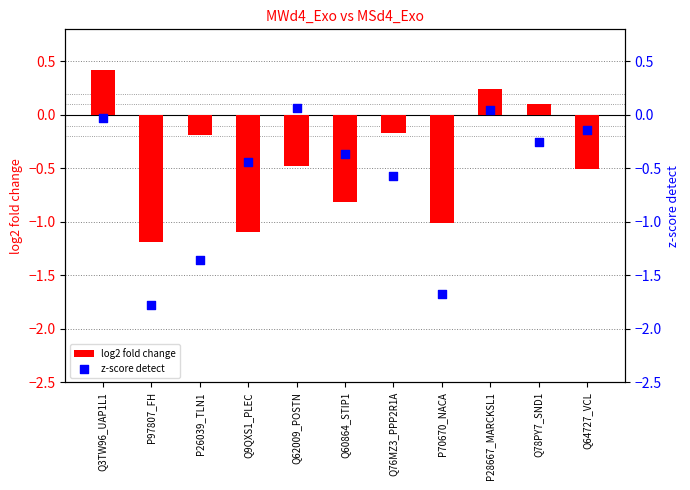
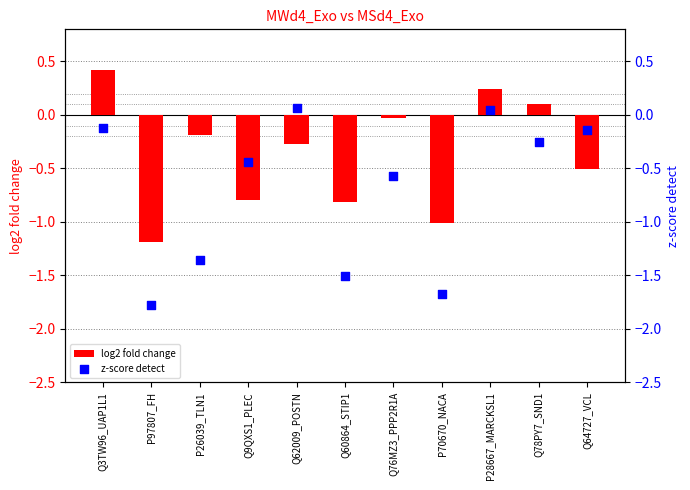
  {
    "log2 fold change": {
      "Q3TW96_UAP1L1": 0.42,
      "P97807_FH": -1.19,
      "P26039_TLN1": -0.18,
-     "Q9QXS1_PLEC": -1.10,
-     "Q62009_POSTN": -0.48,
+     "Q9QXS1_PLEC": -0.80,
+     "Q62009_POSTN": -0.27,
      "Q60864_STIP1": -0.81,
-     "Q76MZ3_PPP2R1A": -0.17,
+     "Q76MZ3_PPP2R1A": -0.03,
      "P70670_NACA": -1.01,
      "P28667_MARCKSL1": 0.24,
      "Q78PY7_SND1": 0.10,
      "Q64727_VCL": -0.51
    },
    "z-score detect": {
-     "Q3TW96_UAP1L1": -0.02,
-     "Q60864_STIP1": -0.36
+     "Q3TW96_UAP1L1": -0.12,
+     "Q60864_STIP1": -1.51
    }
  }
